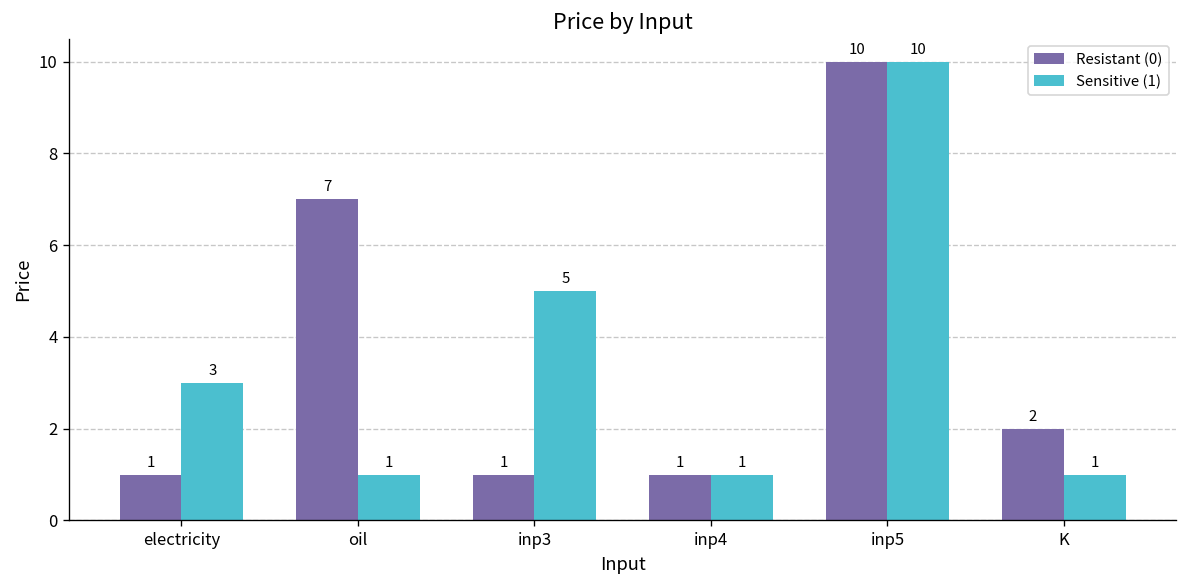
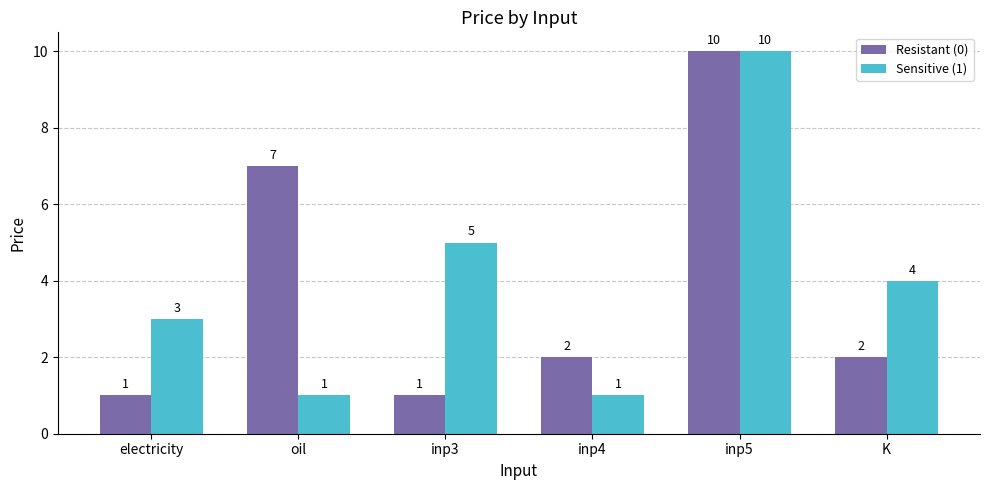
  {
    "Resistant (0)": {
      "electricity": 1,
      "oil": 7,
      "inp3": 1,
-     "inp4": 1,
+     "inp4": 2,
      "inp5": 10,
      "K": 2
    },
    "Sensitive (1)": {
      "electricity": 3,
      "oil": 1,
      "inp3": 5,
      "inp4": 1,
      "inp5": 10,
-     "K": 1
+     "K": 4
    }
  }
